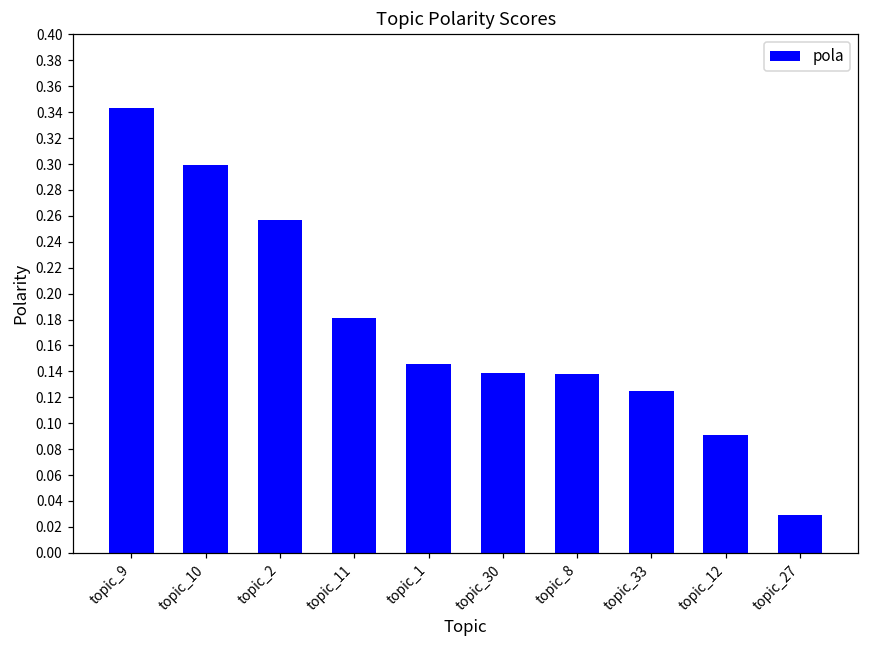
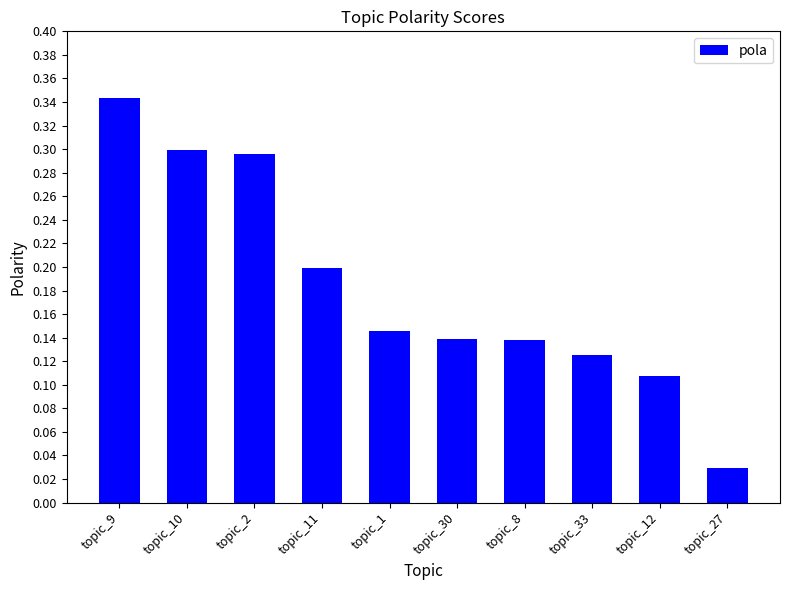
  {
    "topic_9": 0.343,
    "topic_10": 0.299,
-   "topic_2": 0.257,
-   "topic_11": 0.181,
+   "topic_2": 0.296,
+   "topic_11": 0.199,
    "topic_1": 0.146,
    "topic_30": 0.139,
    "topic_8": 0.138,
    "topic_33": 0.125,
-   "topic_12": 0.091,
+   "topic_12": 0.108,
    "topic_27": 0.029
  }
